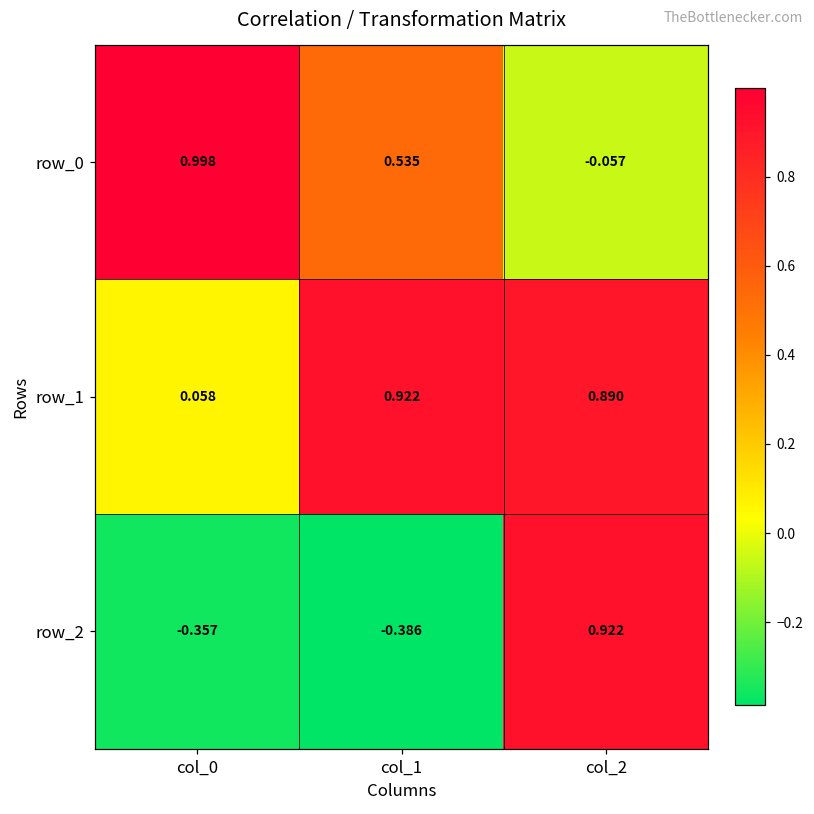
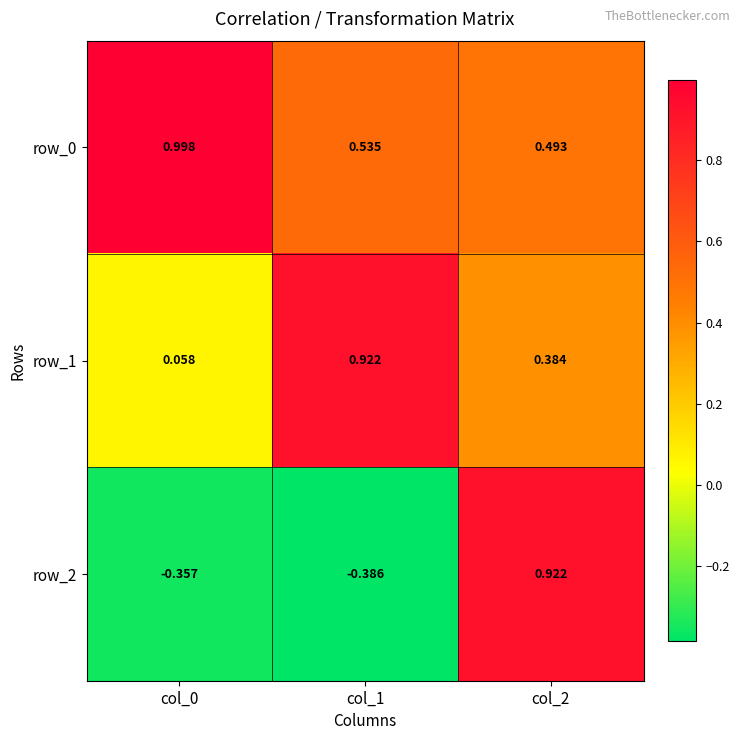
  {
    "row_0": {
      "col_0": 0.998,
      "col_1": 0.535,
-     "col_2": -0.057
+     "col_2": 0.493
    },
    "row_1": {
      "col_0": 0.058,
      "col_1": 0.922,
-     "col_2": 0.890
+     "col_2": 0.384
    },
    "row_2": {
      "col_0": -0.357,
      "col_1": -0.386,
      "col_2": 0.922
    }
  }
